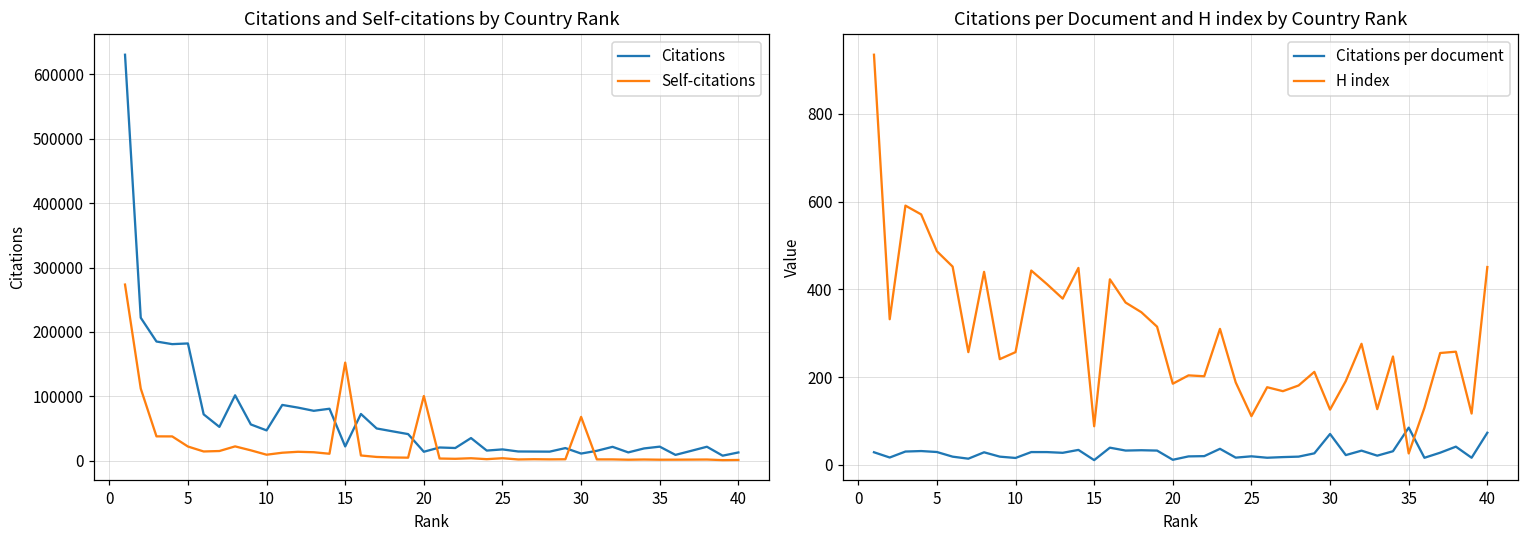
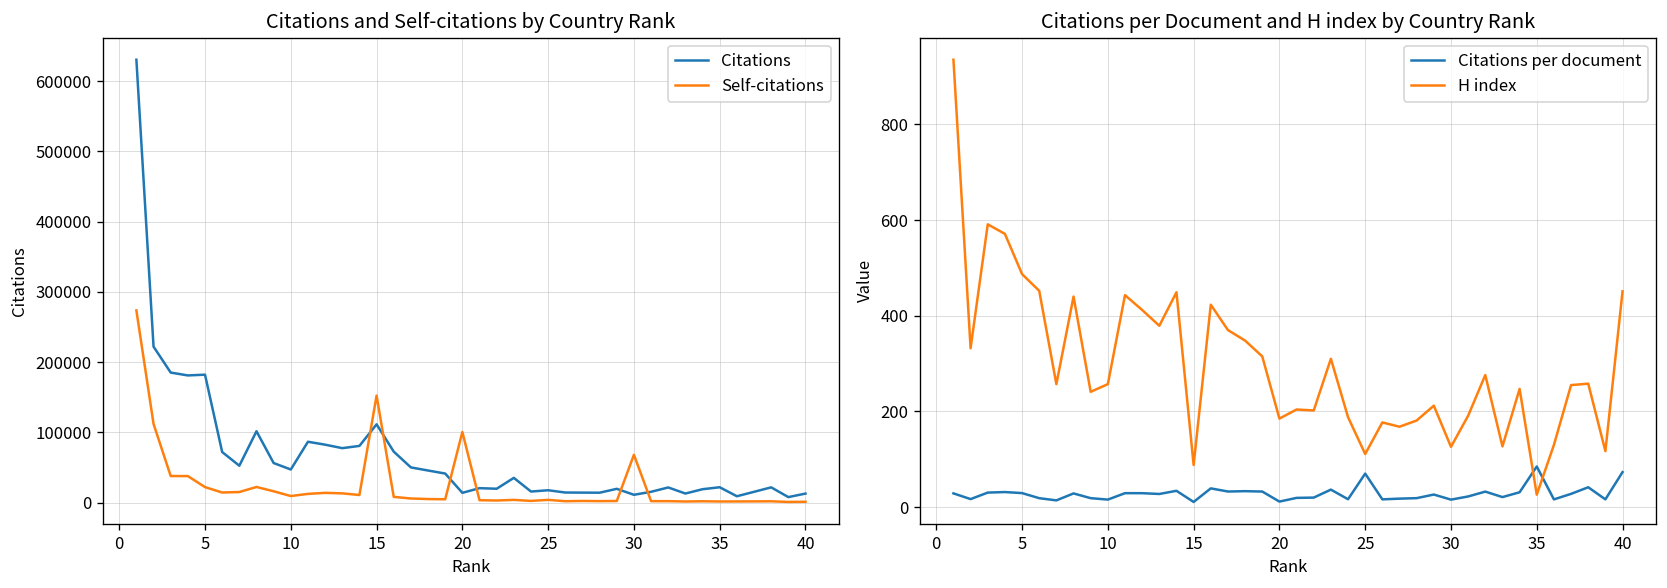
  {
    "Citations and Self-citations by Country Rank": {
      "Citations": {
        "5": 180000,
        "10": 50000,
-       "15": 20000,
+       "15": 110000,
        "20": 10000,
        "25": 20000,
        "30": 10000,
        "35": 20000,
        "40": 10000
      },
      "Self-citations": {
        "5": 20000,
        "10": 10000,
        "15": 150000,
        "20": 100000,
        "25": 0,
        "30": 70000,
        "35": 0,
        "40": 0
      }
    },
    "Citations per Document and H index by Country Rank": {
      "Citations per document": {
        "5": 30,
        "10": 20,
        "15": 10,
        "20": 10,
-       "25": 20,
-       "30": 70,
+       "25": 70,
+       "30": 20,
        "35": 80,
        "40": 70
      },
      "H index": {
        "5": 490,
        "10": 260,
        "15": 90,
        "20": 190,
        "25": 110,
        "30": 130,
        "35": 30,
        "40": 450
      }
    }
  }
